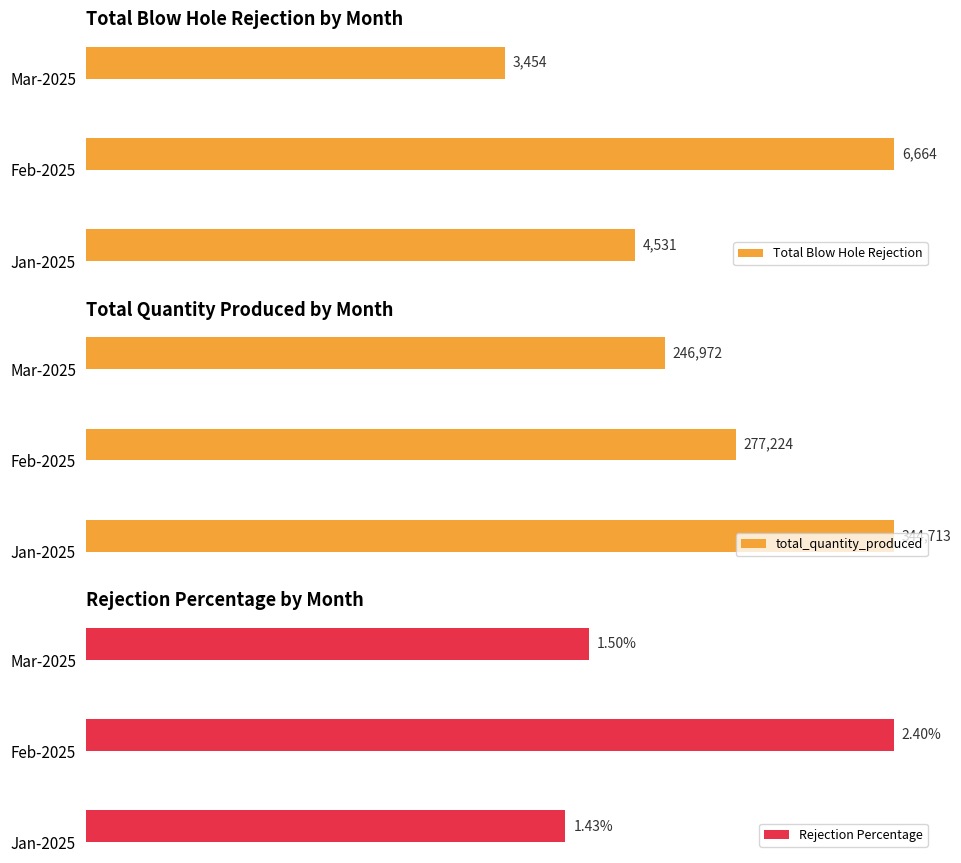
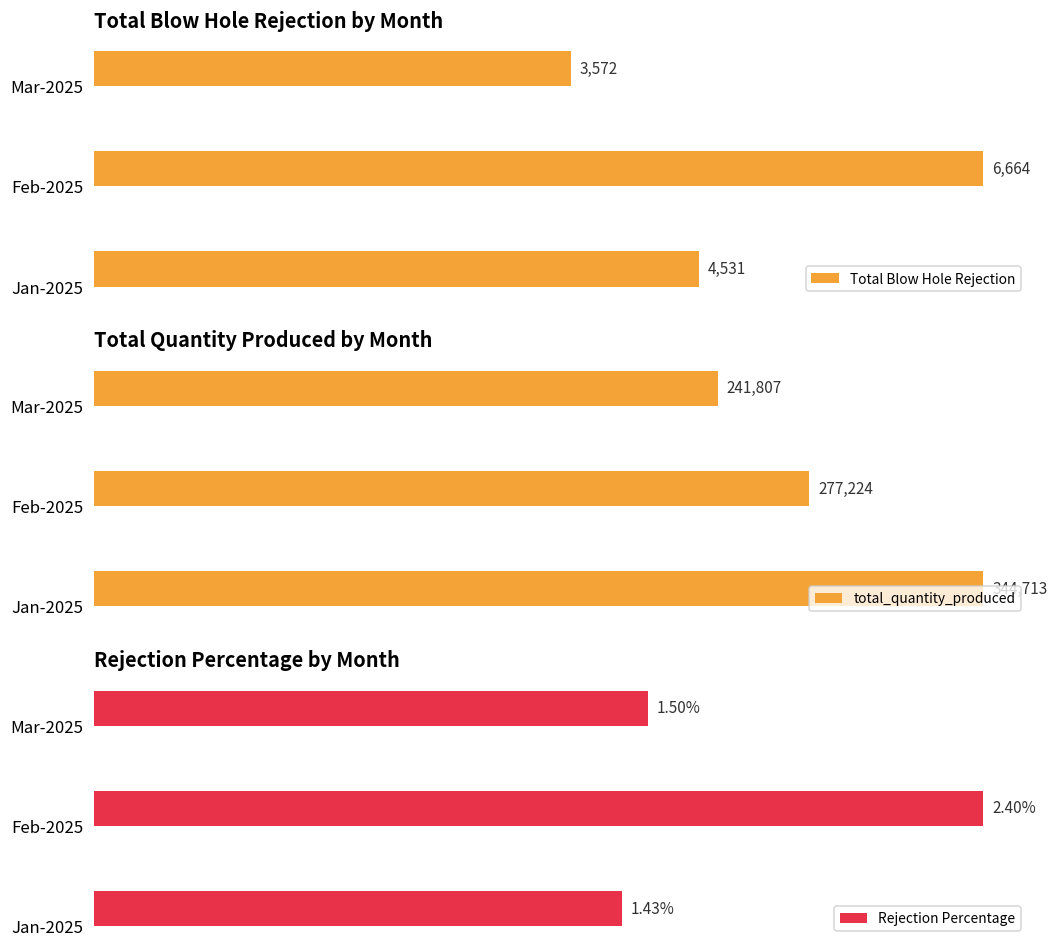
  {
    "Total Blow Hole Rejection by Month": {
-     "Mar-2025": "3,454",
+     "Mar-2025": "3,572",
      "Feb-2025": "6,664",
      "Jan-2025": "4,531"
    },
    "Total Quantity Produced by Month": {
-     "Mar-2025": "246,972",
+     "Mar-2025": "241,807",
      "Feb-2025": "277,224"
    },
    "Rejection Percentage by Month": {
      "Mar-2025": "1.50%",
      "Feb-2025": "2.40%",
      "Jan-2025": "1.43%"
    }
  }
